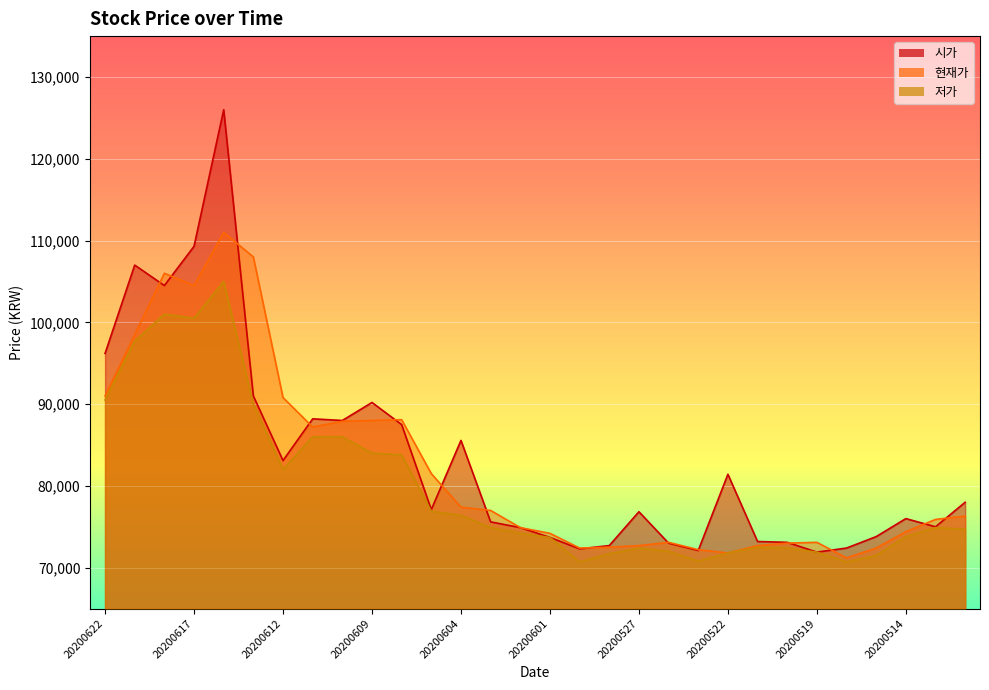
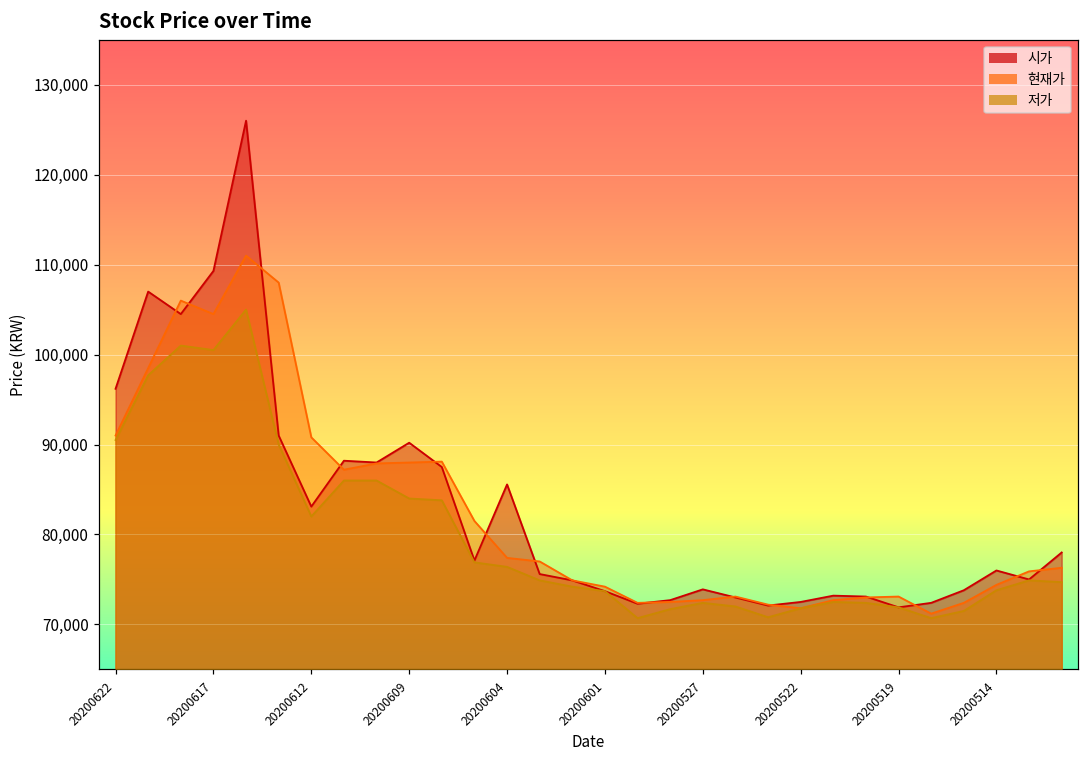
  {
    "시가": {
      "20200622": "96,000",
      "20200617": "109,000",
      "20200612": "83,000",
      "20200609": "90,000",
      "20200604": "86,000",
-     "20200527": "77,000",
-     "20200522": "81,000",
+     "20200527": "74,000",
+     "20200522": "73,000",
      "20200514": "76,000"
    }
  }
